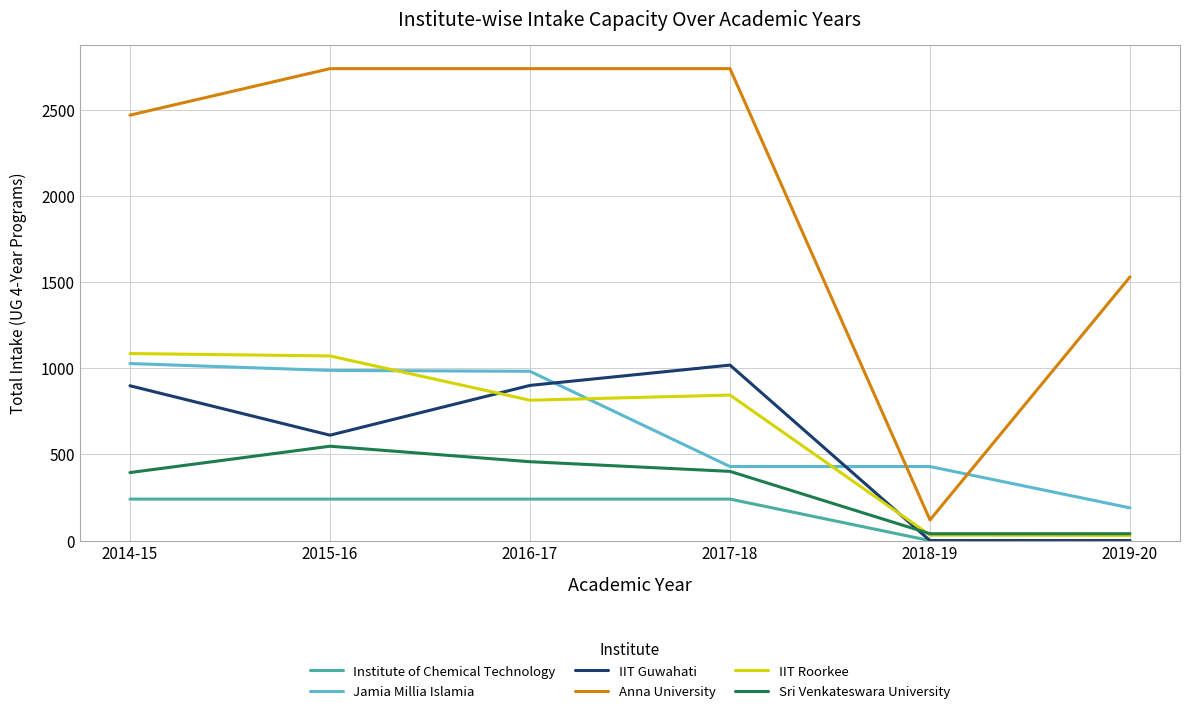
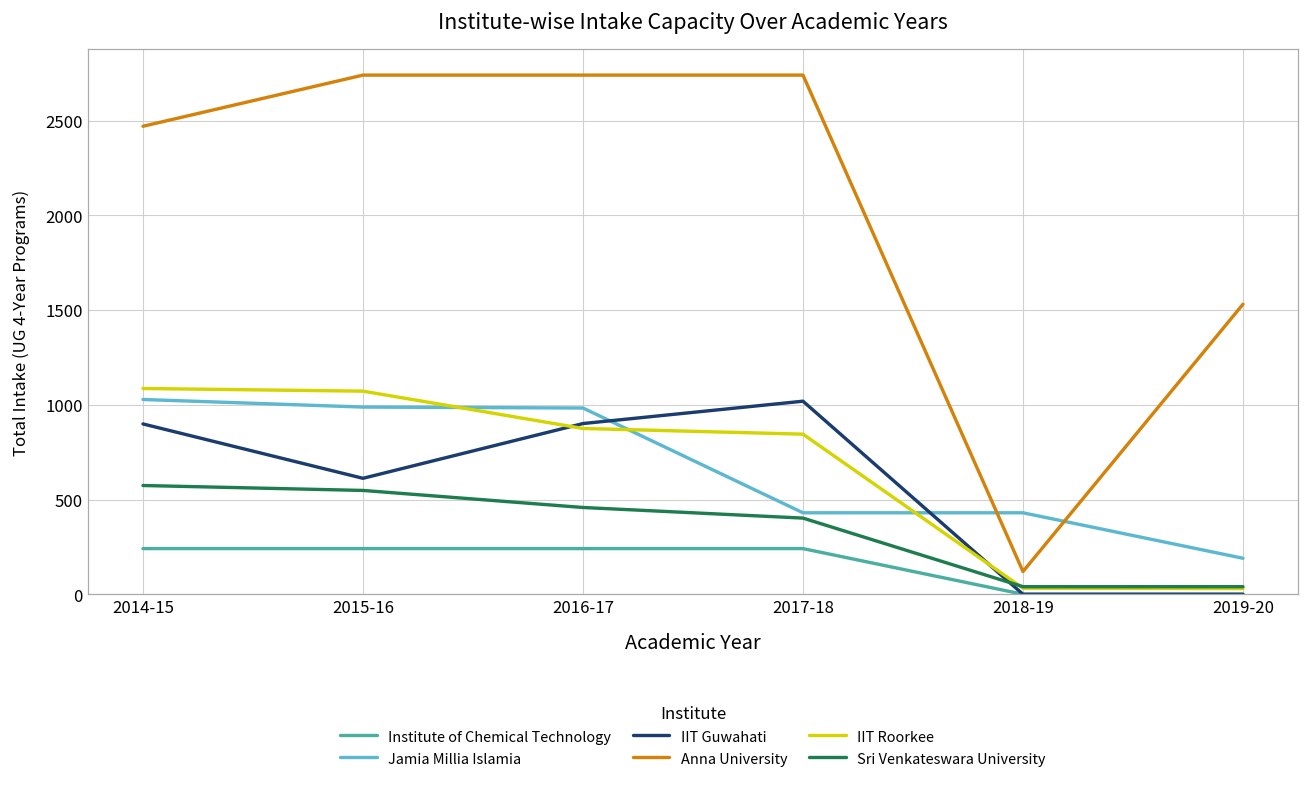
  {
    "IIT Guwahati": {
      "2014-15": 900,
      "2015-16": 610,
      "2016-17": 900,
      "2017-18": 1020
    },
    "Anna University": {
      "2014-15": 2470,
      "2015-16": 2740,
      "2016-17": 2740,
      "2017-18": 2740,
      "2018-19": 120,
      "2019-20": 1530
    },
    "IIT Roorkee": {
      "2014-15": 1090,
      "2015-16": 1070,
-     "2016-17": 820,
+     "2016-17": 880,
      "2017-18": 850
    },
    "Sri Venkateswara University": {
-     "2014-15": 400,
+     "2014-15": 570,
      "2015-16": 550,
      "2016-17": 460,
      "2017-18": 400
    }
  }
